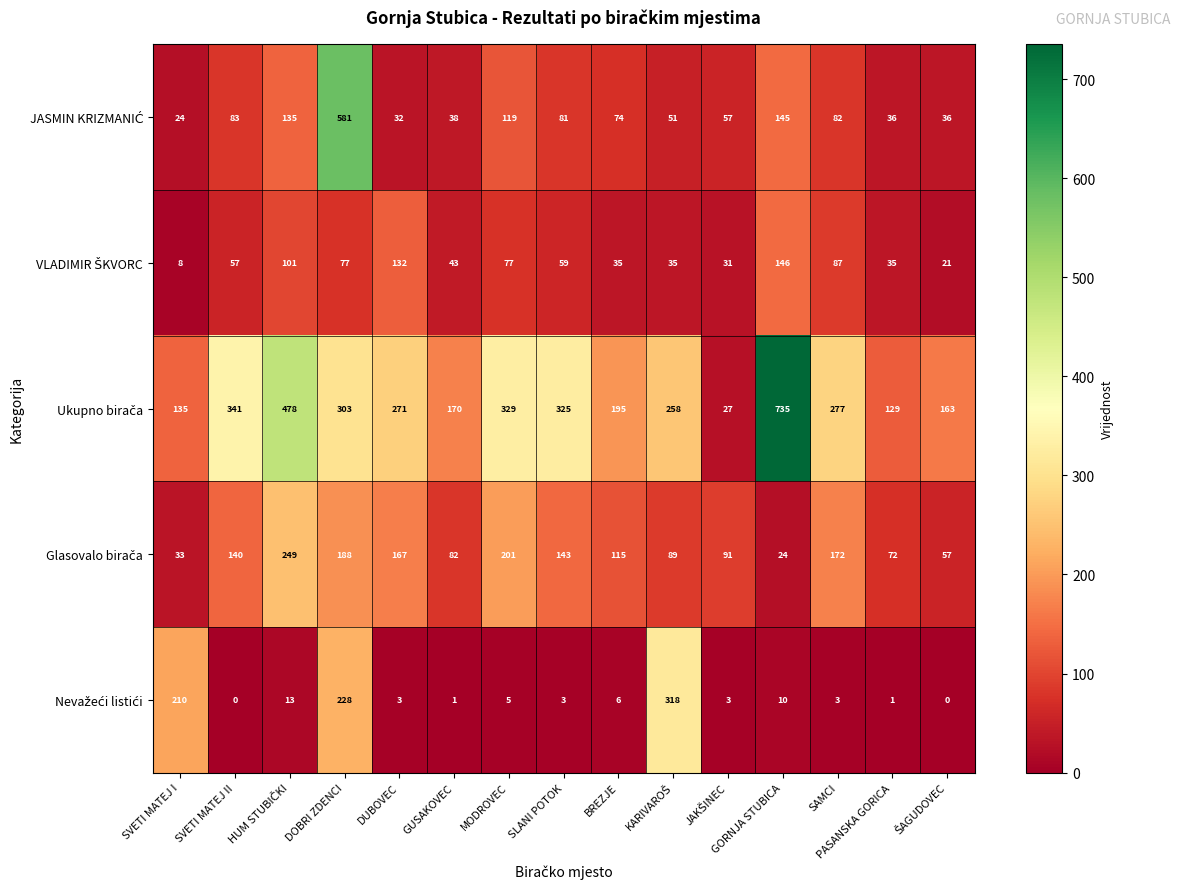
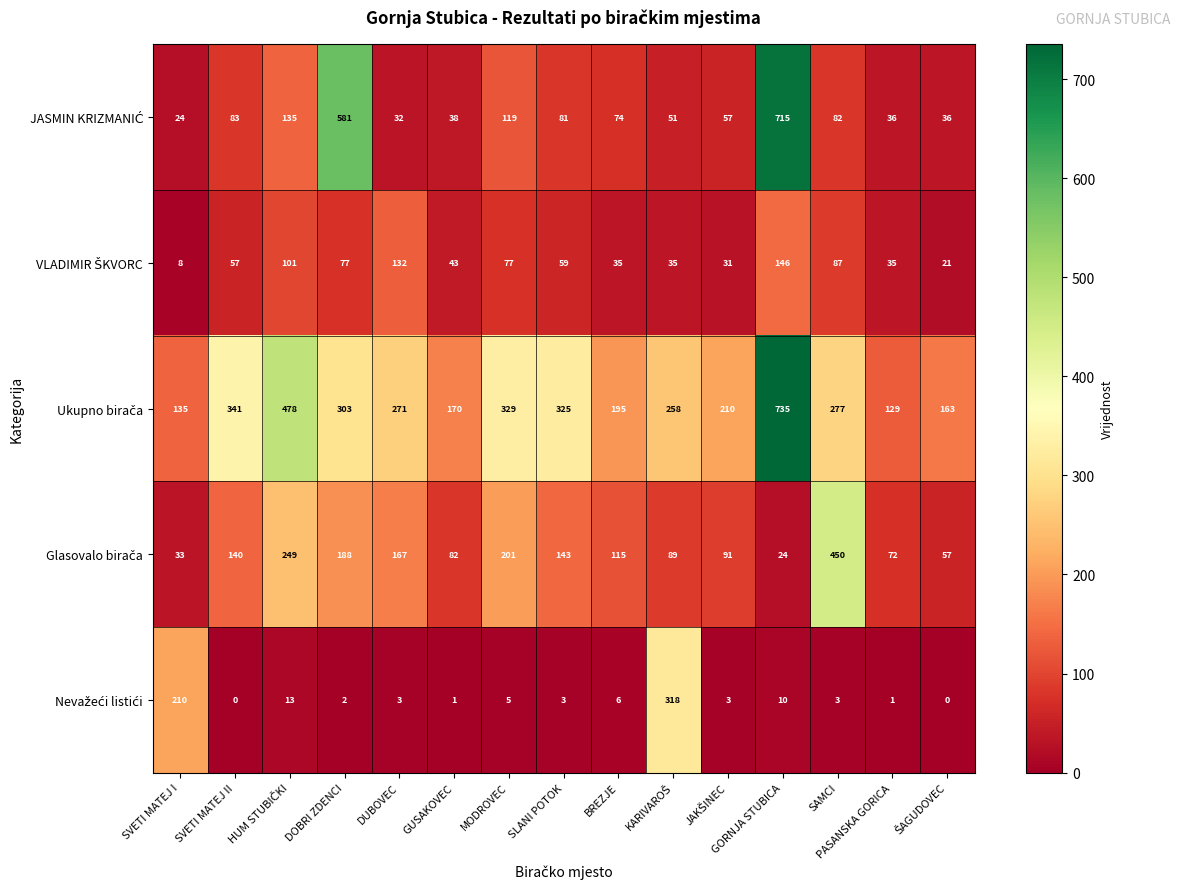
  {
    "JASMIN KRIZMANIĆ": {
      "SVETI MATEJ I": 24,
      "SVETI MATEJ II": 83,
      "HUM STUBIČKI": 135,
      "DOBRI ZDENCI": 581,
      "DUBOVEC": 32,
      "GUSAKOVEC": 38,
      "MODROVEC": 119,
      "SLANI POTOK": 81,
      "BREZJE": 74,
      "KARIVAROŠ": 51,
      "JAKŠINEC": 57,
-     "GORNJA STUBICA": 145,
+     "GORNJA STUBICA": 715,
      "SAMCI": 82,
      "PASANSKA GORICA": 36,
      "ŠAGUDOVEC": 36
    },
    "VLADIMIR ŠKVORC": {
      "SVETI MATEJ I": 8,
      "SVETI MATEJ II": 57,
      "HUM STUBIČKI": 101,
      "DOBRI ZDENCI": 77,
      "DUBOVEC": 132,
      "GUSAKOVEC": 43,
      "MODROVEC": 77,
      "SLANI POTOK": 59,
      "BREZJE": 35,
      "KARIVAROŠ": 35,
      "JAKŠINEC": 31,
      "GORNJA STUBICA": 146,
      "SAMCI": 87,
      "PASANSKA GORICA": 35,
      "ŠAGUDOVEC": 21
    },
    "Ukupno birača": {
      "SVETI MATEJ I": 135,
      "SVETI MATEJ II": 341,
      "HUM STUBIČKI": 478,
      "DOBRI ZDENCI": 303,
      "DUBOVEC": 271,
      "GUSAKOVEC": 170,
      "MODROVEC": 329,
      "SLANI POTOK": 325,
      "BREZJE": 195,
      "KARIVAROŠ": 258,
-     "JAKŠINEC": 27,
+     "JAKŠINEC": 210,
      "GORNJA STUBICA": 735,
      "SAMCI": 277,
      "PASANSKA GORICA": 129,
      "ŠAGUDOVEC": 163
    },
    "Glasovalo birača": {
      "SVETI MATEJ I": 33,
      "SVETI MATEJ II": 140,
      "HUM STUBIČKI": 249,
      "DOBRI ZDENCI": 188,
      "DUBOVEC": 167,
      "GUSAKOVEC": 82,
      "MODROVEC": 201,
      "SLANI POTOK": 143,
      "BREZJE": 115,
      "KARIVAROŠ": 89,
      "JAKŠINEC": 91,
      "GORNJA STUBICA": 24,
-     "SAMCI": 172,
+     "SAMCI": 450,
      "PASANSKA GORICA": 72,
      "ŠAGUDOVEC": 57
    },
    "Nevažeći listići": {
      "SVETI MATEJ I": 210,
      "SVETI MATEJ II": 0,
      "HUM STUBIČKI": 13,
-     "DOBRI ZDENCI": 228,
+     "DOBRI ZDENCI": 2,
      "DUBOVEC": 3,
      "GUSAKOVEC": 1,
      "MODROVEC": 5,
      "SLANI POTOK": 3,
      "BREZJE": 6,
      "KARIVAROŠ": 318,
      "JAKŠINEC": 3,
      "GORNJA STUBICA": 10,
      "SAMCI": 3,
      "PASANSKA GORICA": 1,
      "ŠAGUDOVEC": 0
    }
  }
